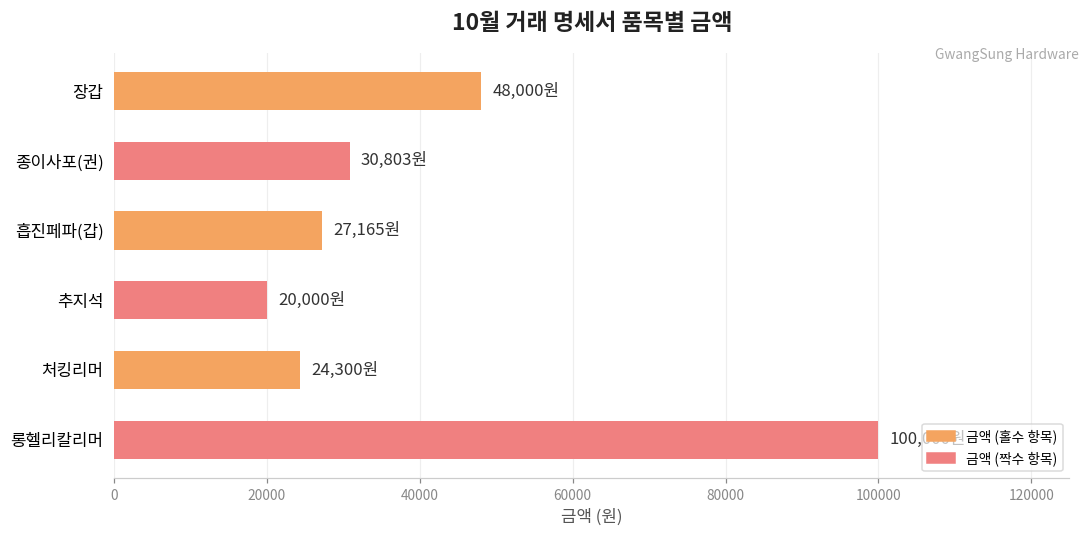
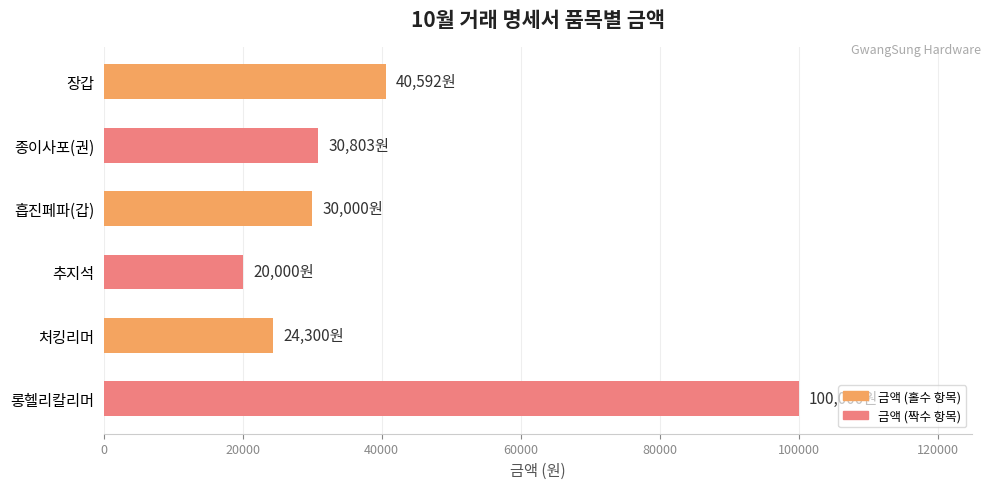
  {
-   "장갑": "48,000원",
+   "장갑": "40,592원",
    "종이사포(권)": "30,803원",
-   "흡진페파(갑)": "27,165원",
+   "흡진페파(갑)": "30,000원",
    "추지석": "20,000원",
    "처킹리머": "24,300원"
  }
